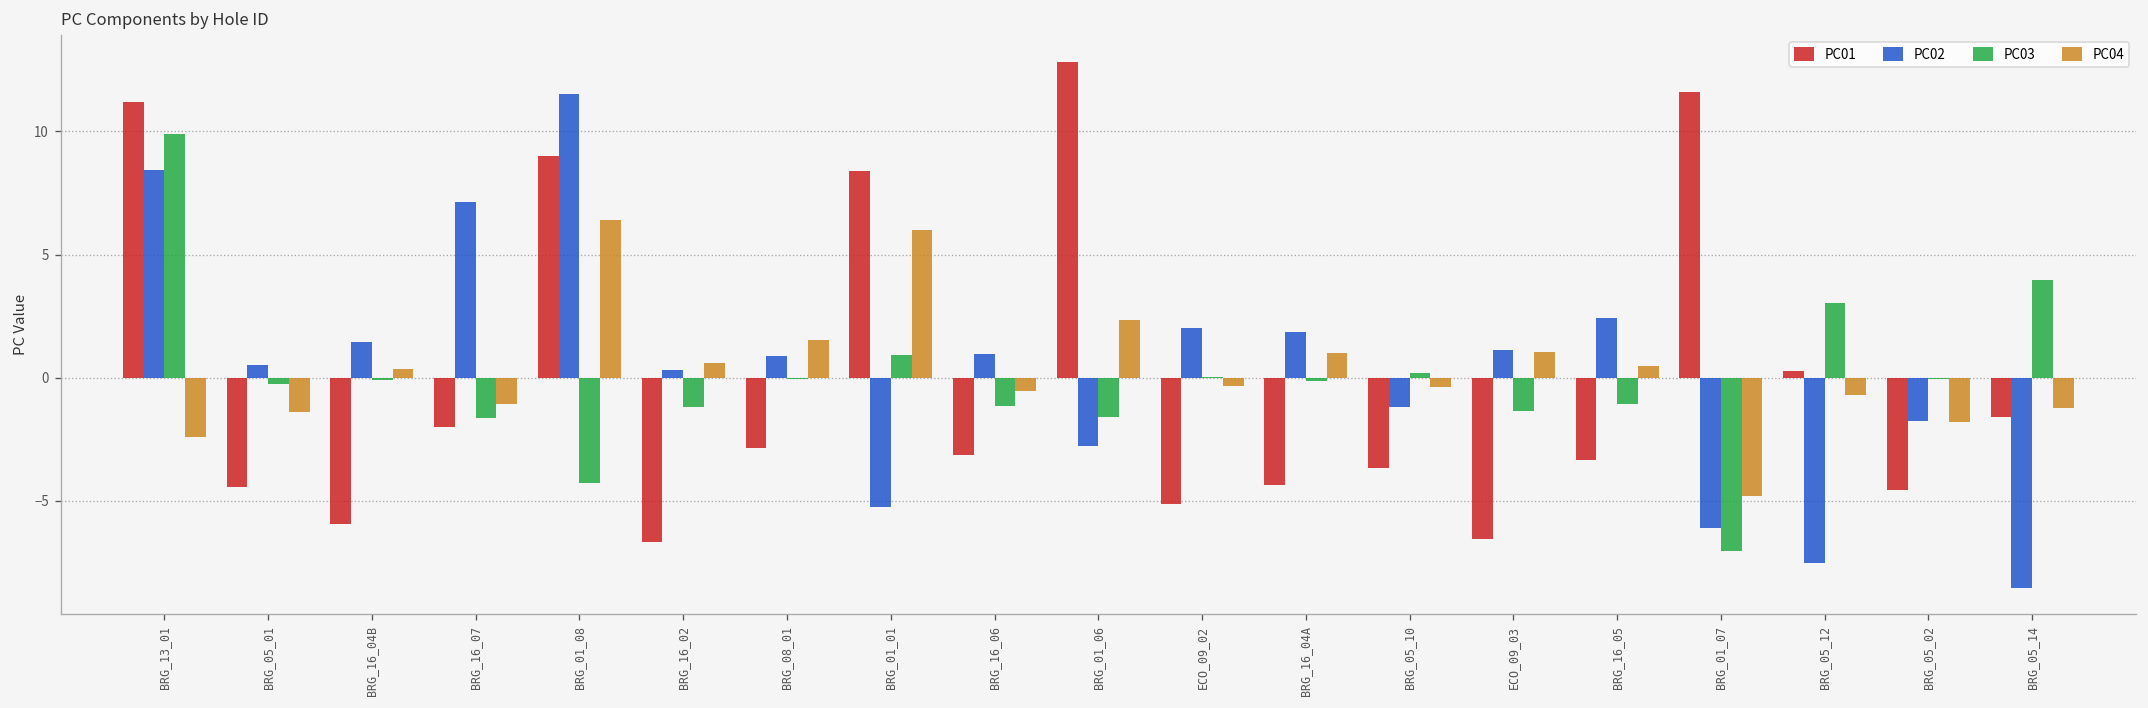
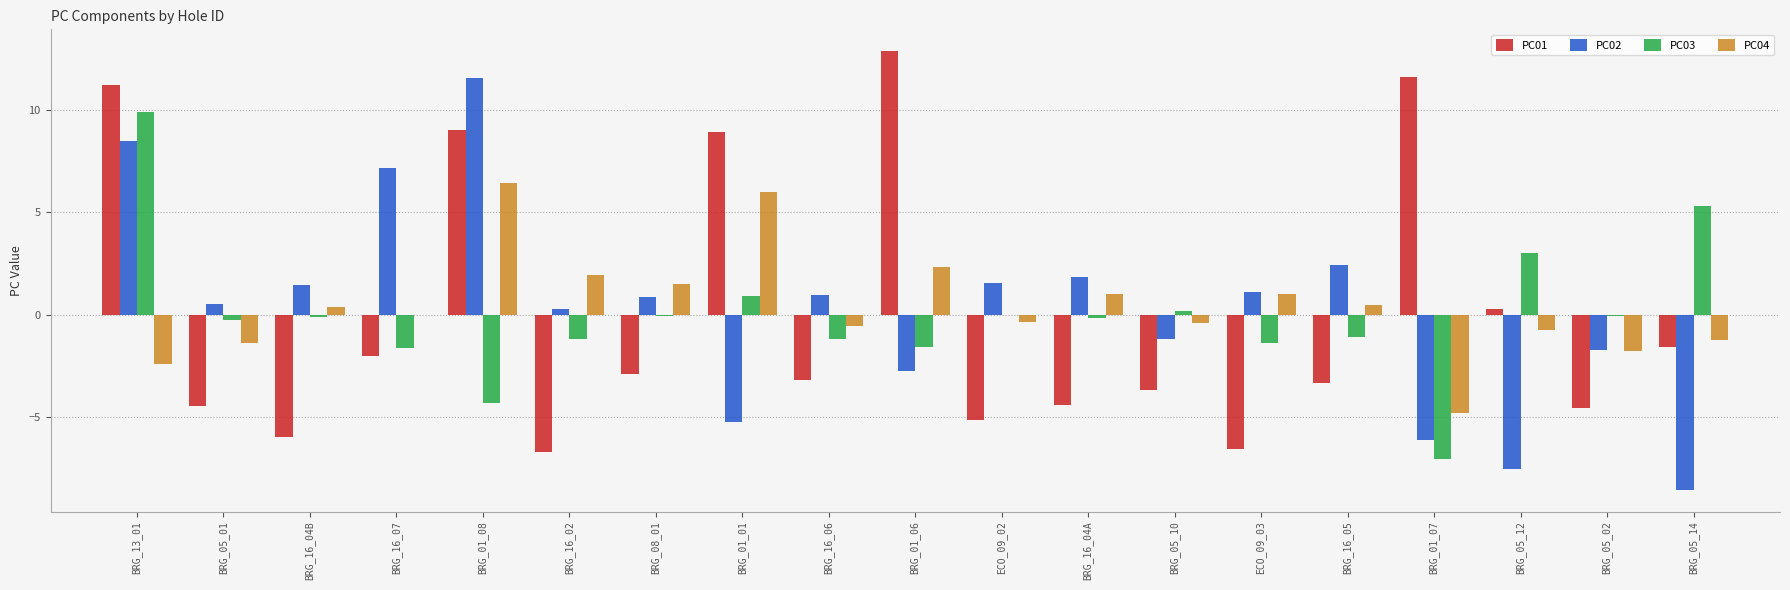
  {
    "PC01": {
      "BRG_13_01": 11.2,
      "BRG_05_01": -4.5,
      "BRG_16_04B": -6.0,
      "BRG_16_07": -2.0,
      "BRG_01_08": 9.0,
      "BRG_16_02": -6.7,
      "BRG_08_01": -2.9,
-     "BRG_01_01": 8.4,
+     "BRG_01_01": 8.9,
      "BRG_16_06": -3.2,
      "BRG_01_06": 12.8,
      "ECO_09_02": -5.1,
      "BRG_16_04A": -4.4,
      "BRG_05_10": -3.7,
      "ECO_09_03": -6.6,
      "BRG_16_05": -3.3,
      "BRG_01_07": 11.6,
      "BRG_05_12": 0.3,
      "BRG_05_02": -4.6,
      "BRG_05_14": -1.6
    },
    "PC02": {
      "BRG_13_01": 8.4,
      "BRG_05_01": 0.5,
      "BRG_16_04B": 1.4,
      "BRG_16_07": 7.1,
      "BRG_01_08": 11.5,
      "BRG_16_02": 0.3,
      "BRG_08_01": 0.9,
      "BRG_01_01": -5.2,
      "BRG_16_06": 1.0,
      "BRG_01_06": -2.8,
-     "ECO_09_02": 2.0,
+     "ECO_09_02": 1.6,
      "BRG_16_04A": 1.8,
      "BRG_05_10": -1.2,
      "ECO_09_03": 1.1,
      "BRG_16_05": 2.4,
      "BRG_01_07": -6.1,
      "BRG_05_12": -7.5,
      "BRG_05_02": -1.7,
      "BRG_05_14": -8.5
    },
    "PC03": {
      "BRG_13_01": 9.9,
      "BRG_05_01": -0.3,
      "BRG_16_07": -1.6,
      "BRG_01_08": -4.3,
      "BRG_16_02": -1.2,
      "BRG_01_01": 0.9,
      "BRG_16_06": -1.2,
      "BRG_01_06": -1.6,
      "BRG_16_04A": -0.2,
      "BRG_05_10": 0.2,
      "ECO_09_03": -1.4,
      "BRG_16_05": -1.1,
      "BRG_01_07": -7.1,
      "BRG_05_12": 3.0,
-     "BRG_05_14": 4.0
+     "BRG_05_14": 5.3
    },
    "PC04": {
      "BRG_13_01": -2.4,
      "BRG_05_01": -1.4,
      "BRG_16_04B": 0.4,
-     "BRG_16_07": -1.1,
+     "BRG_16_07": 0.0,
      "BRG_01_08": 6.4,
-     "BRG_16_02": 0.6,
+     "BRG_16_02": 1.9,
      "BRG_08_01": 1.5,
      "BRG_01_01": 6.0,
      "BRG_16_06": -0.5,
      "BRG_01_06": 2.3,
      "ECO_09_02": -0.3,
      "BRG_16_04A": 1.0,
      "BRG_05_10": -0.4,
      "ECO_09_03": 1.0,
      "BRG_16_05": 0.5,
      "BRG_01_07": -4.8,
      "BRG_05_12": -0.7,
      "BRG_05_02": -1.8,
      "BRG_05_14": -1.2
    }
  }
